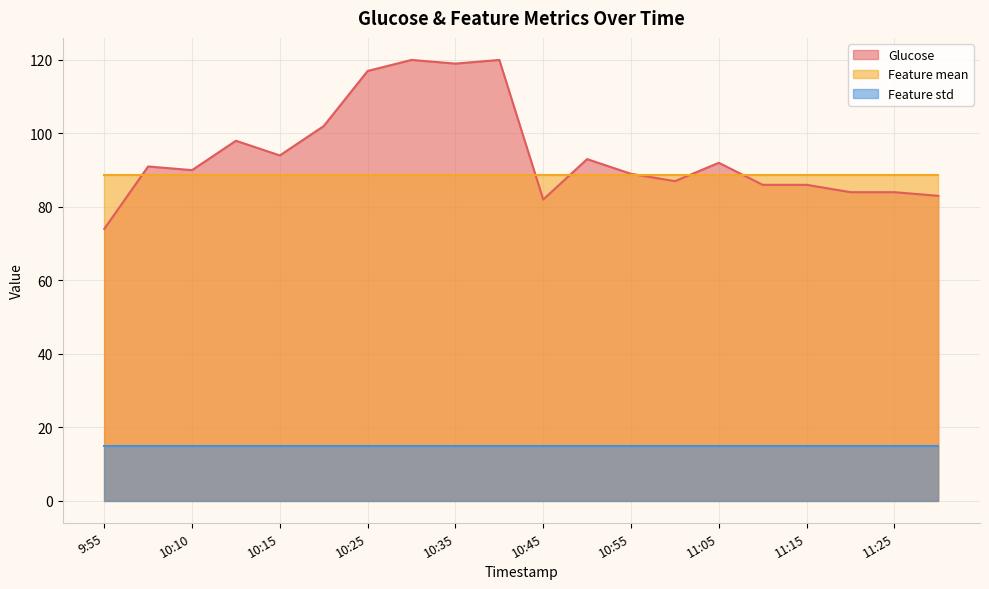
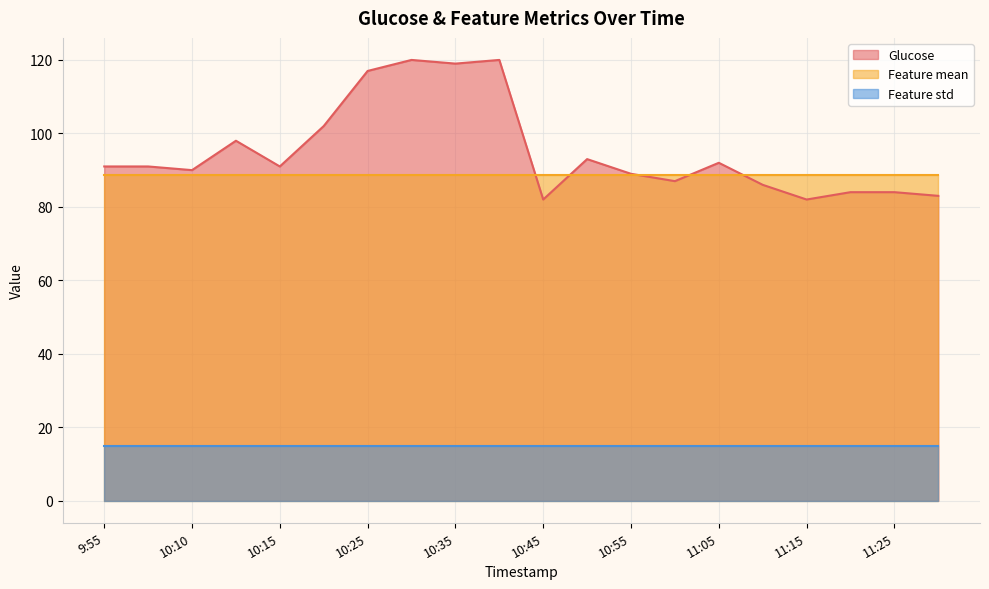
  {
    "Glucose": {
-     "9:55": 74,
-     "10:15": 94,
+     "9:55": 91,
+     "10:15": 91,
      "10:25": 117,
      "10:35": 119,
      "10:45": 82,
      "11:05": 92,
-     "11:15": 86,
+     "11:15": 82,
      "11:25": 84
    },
    "Feature mean": {
      "9:55": 89,
      "10:15": 89,
      "10:25": 89,
      "10:35": 89,
      "10:45": 89,
      "11:05": 89,
      "11:15": 89,
      "11:25": 89
    },
    "Feature std": {
      "9:55": 15,
      "10:15": 15,
      "10:25": 15,
      "10:35": 15,
      "10:45": 15,
      "10:55": 15,
      "11:05": 15,
      "11:15": 15,
      "11:25": 15
    }
  }
